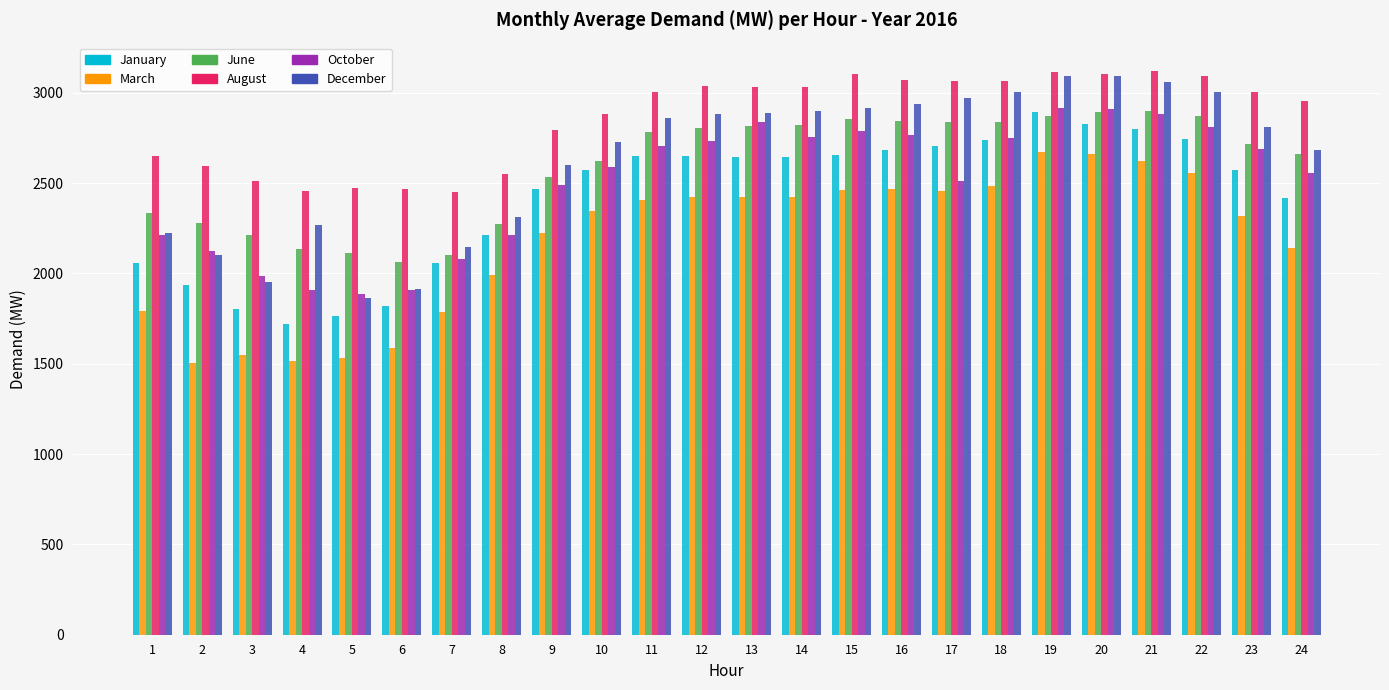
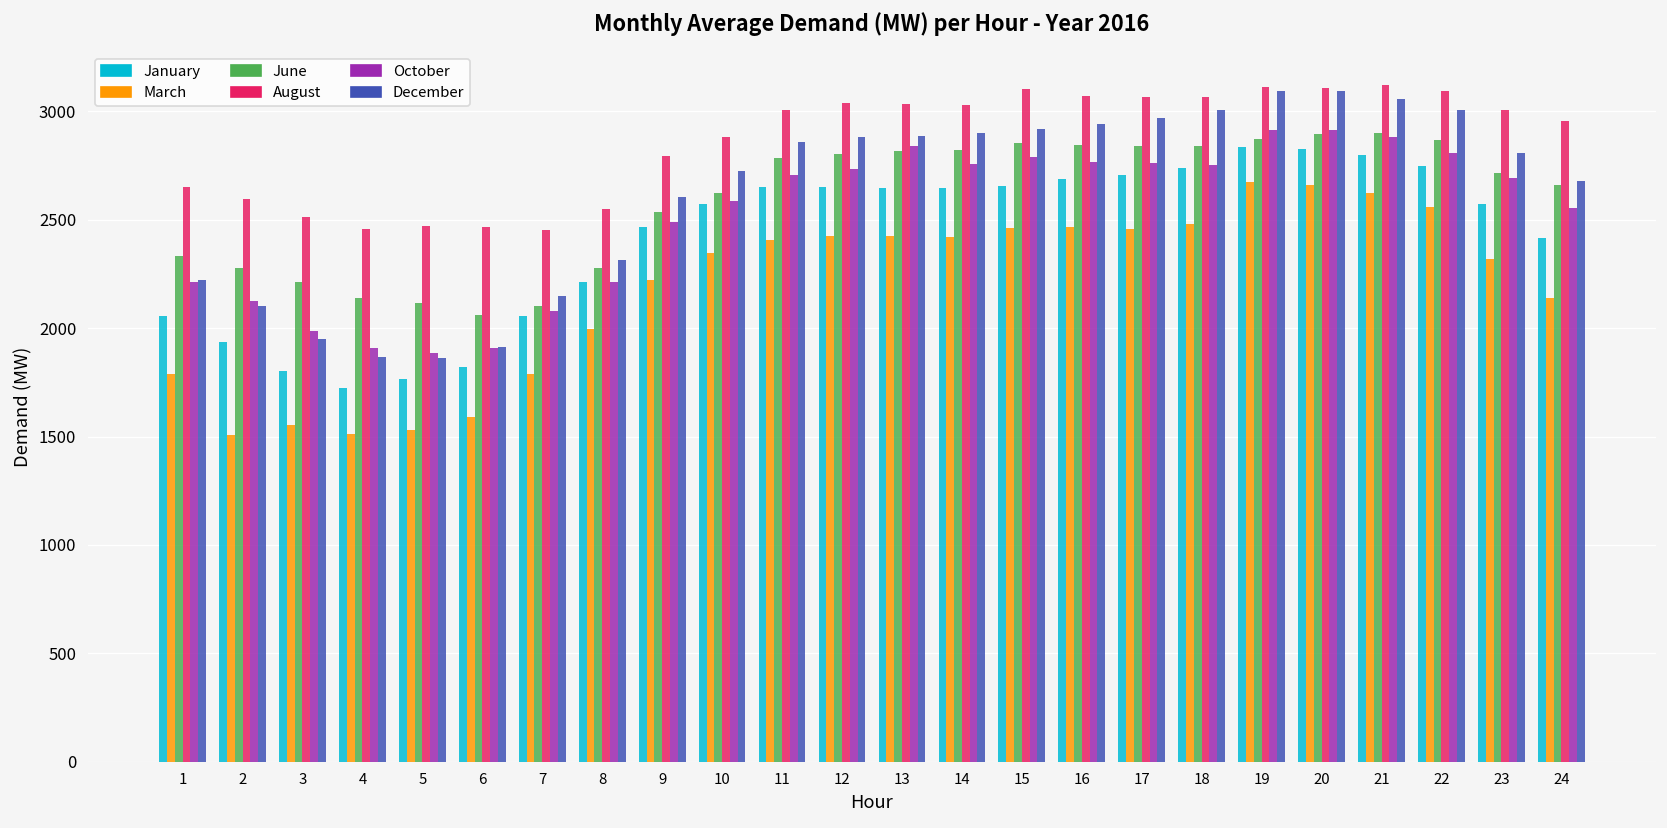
  {
    "January": {
      "1": 2060,
      "2": 1940,
      "3": 1800,
      "4": 1720,
      "5": 1770,
      "6": 1820,
      "7": 2060,
      "8": 2210,
      "9": 2470,
      "10": 2570,
      "11": 2650,
      "12": 2650,
      "13": 2650,
      "14": 2650,
      "15": 2660,
      "16": 2690,
      "17": 2710,
      "18": 2740,
-     "19": 2890,
+     "19": 2840,
      "20": 2830,
      "21": 2800,
      "22": 2750,
      "23": 2570,
      "24": 2420
    },
    "March": {
      "1": 1790,
      "2": 1510,
      "3": 1550,
      "4": 1510,
      "5": 1530,
      "6": 1590,
      "7": 1790,
      "8": 1990,
      "9": 2220,
      "10": 2350,
      "11": 2410,
      "12": 2430,
      "13": 2420,
      "14": 2420,
      "15": 2460,
      "16": 2470,
      "17": 2460,
      "18": 2480,
      "19": 2670,
      "20": 2660,
      "21": 2620,
      "22": 2560,
      "23": 2320,
      "24": 2140
    },
    "June": {
      "1": 2330,
      "2": 2280,
      "3": 2210,
      "4": 2140,
      "5": 2120,
      "6": 2060,
      "7": 2100,
      "8": 2280,
      "9": 2540,
      "10": 2620,
      "11": 2790,
      "12": 2800,
      "13": 2820,
      "14": 2820,
      "15": 2850,
      "16": 2850,
      "17": 2840,
      "18": 2840,
      "19": 2870,
      "20": 2900,
      "21": 2900,
      "22": 2870,
      "23": 2720,
      "24": 2660
    },
    "August": {
      "1": 2650,
      "2": 2600,
      "3": 2510,
      "4": 2460,
      "5": 2470,
      "6": 2470,
      "7": 2450,
      "8": 2550,
      "9": 2800,
      "10": 2880,
      "11": 3010,
      "12": 3040,
      "13": 3030,
      "14": 3030,
      "15": 3100,
      "16": 3070,
      "17": 3070,
      "18": 3070,
      "19": 3110,
      "20": 3110,
      "21": 3120,
      "22": 3090,
      "23": 3010,
      "24": 2960
    },
    "October": {
      "1": 2210,
      "2": 2130,
      "3": 1990,
      "4": 1910,
      "5": 1890,
      "6": 1910,
      "7": 2080,
      "8": 2220,
      "9": 2490,
      "10": 2590,
      "11": 2710,
      "12": 2740,
      "13": 2840,
      "14": 2760,
      "15": 2790,
      "16": 2770,
-     "17": 2510,
+     "17": 2760,
      "18": 2750,
      "19": 2920,
      "20": 2910,
      "21": 2880,
      "22": 2810,
      "23": 2690,
      "24": 2550
    },
    "December": {
      "1": 2220,
      "2": 2100,
      "3": 1950,
-     "4": 2270,
+     "4": 1870,
      "5": 1860,
      "6": 1910,
      "7": 2150,
      "8": 2310,
      "9": 2600,
      "10": 2730,
      "11": 2860,
      "12": 2880,
      "13": 2890,
      "14": 2900,
      "15": 2920,
      "16": 2940,
      "17": 2970,
      "18": 3010,
      "19": 3090,
      "20": 3100,
      "21": 3060,
      "22": 3010,
      "23": 2810,
      "24": 2680
    }
  }
